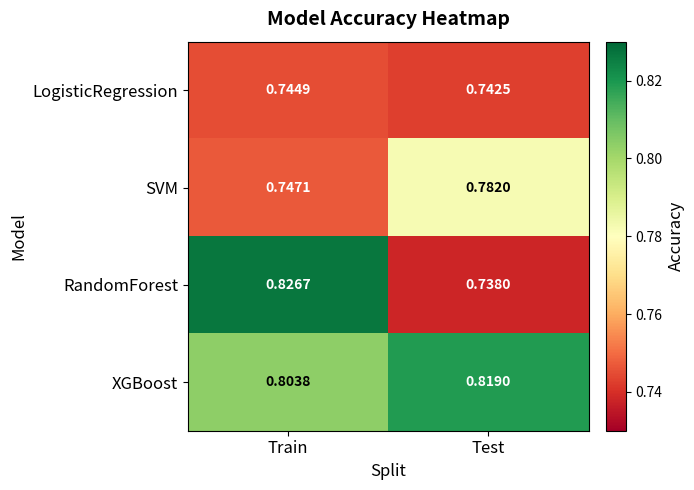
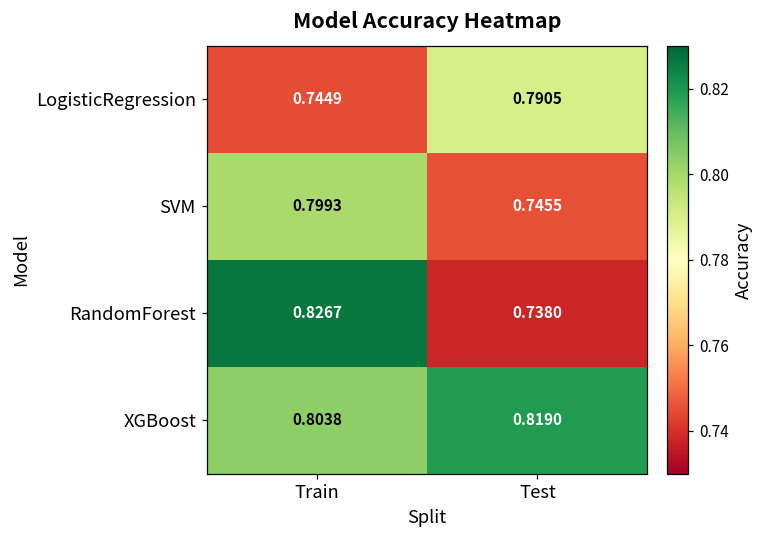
  {
    "LogisticRegression": {
      "Train": 0.7449,
-     "Test": 0.7425
+     "Test": 0.7905
    },
    "SVM": {
-     "Train": 0.7471,
-     "Test": 0.7820
+     "Train": 0.7993,
+     "Test": 0.7455
    },
    "RandomForest": {
      "Train": 0.8267,
      "Test": 0.7380
    },
    "XGBoost": {
      "Train": 0.8038,
      "Test": 0.8190
    }
  }
